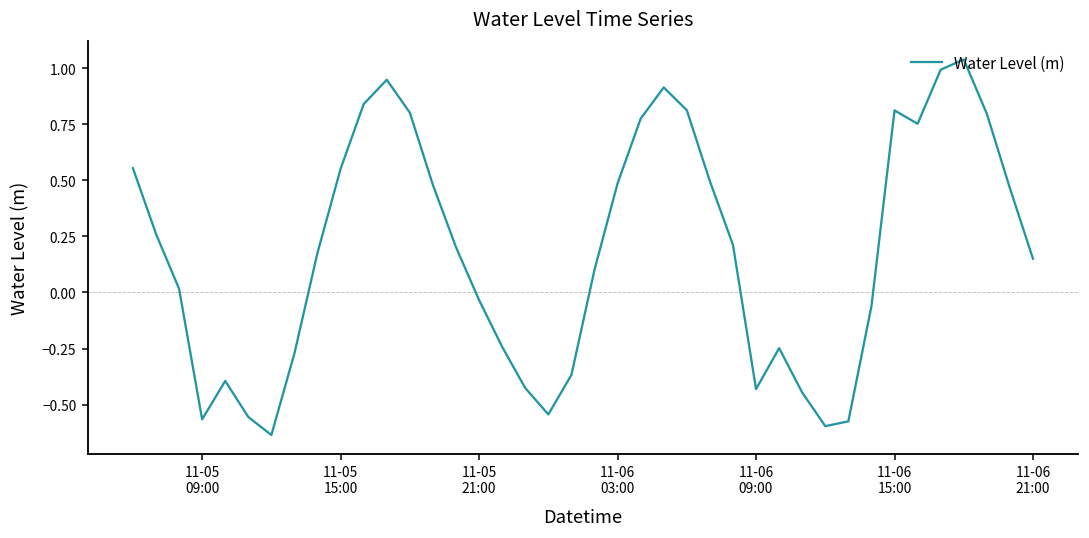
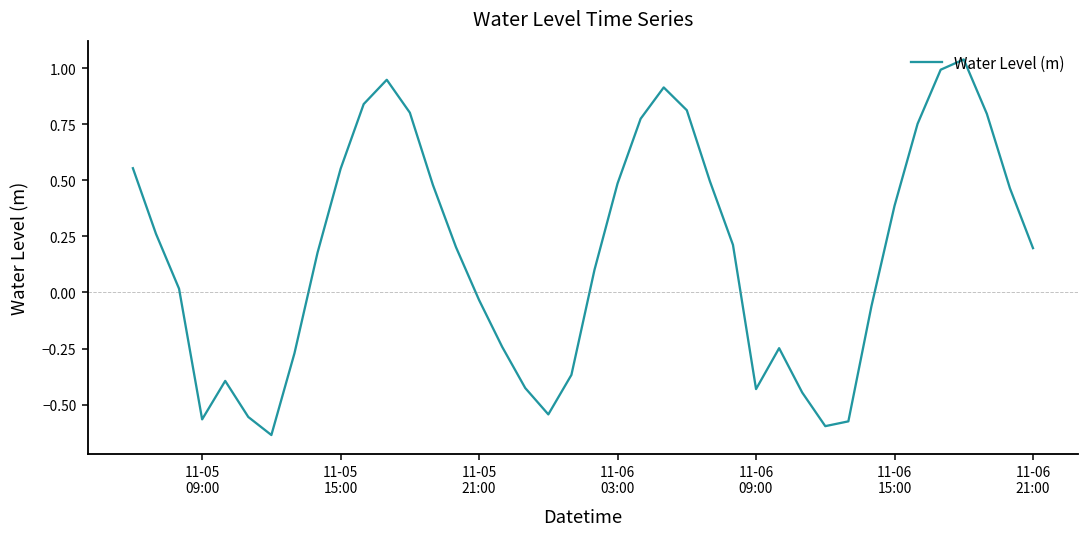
  {
    "11-05 09:00": -0.57,
    "11-05 15:00": 0.55,
    "11-05 21:00": -0.03,
    "11-06 03:00": 0.49,
    "11-06 09:00": -0.43,
-   "11-06 15:00": 0.81,
-   "11-06 21:00": 0.15
+   "11-06 15:00": 0.39,
+   "11-06 21:00": 0.20
  }
